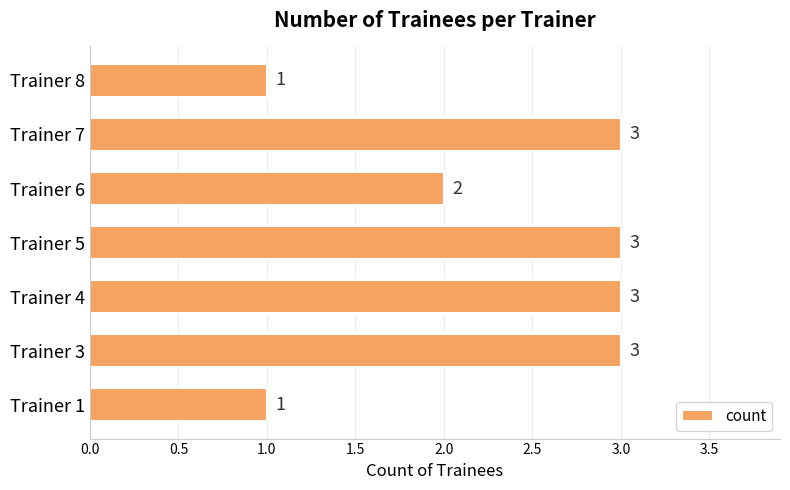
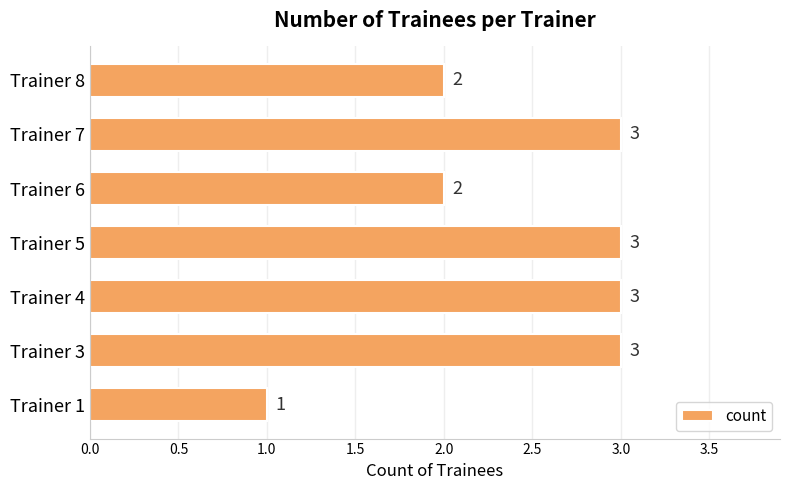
  {
-   "Trainer 8": 1,
+   "Trainer 8": 2,
    "Trainer 7": 3,
    "Trainer 6": 2,
    "Trainer 5": 3,
    "Trainer 4": 3,
    "Trainer 3": 3,
    "Trainer 1": 1
  }
